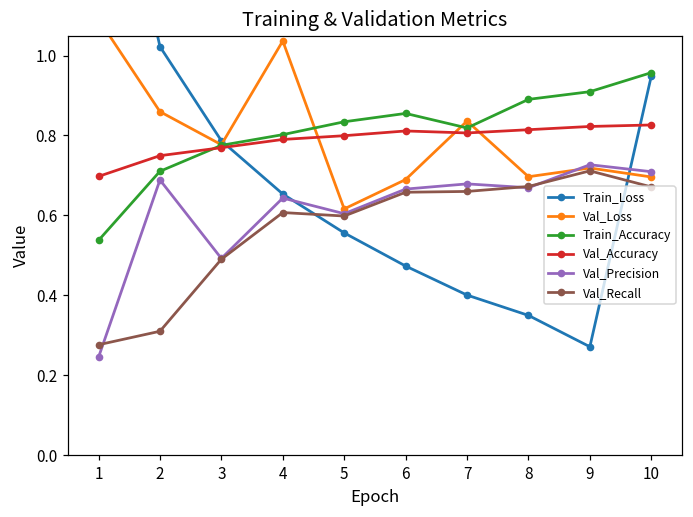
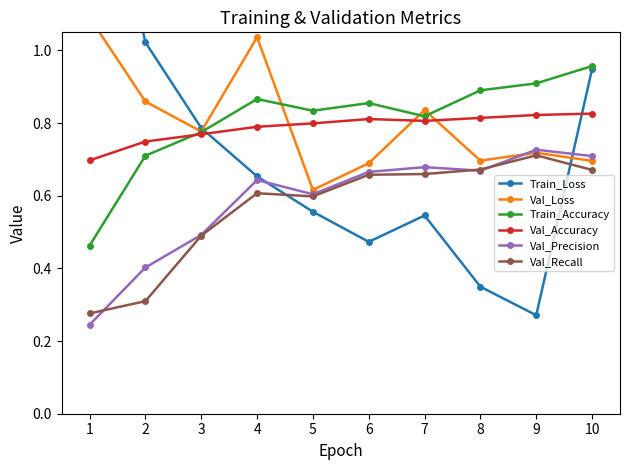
  {
    "Train_Loss": {
      "2": 1.02,
      "3": 0.79,
      "4": 0.65,
      "5": 0.56,
      "6": 0.47,
-     "7": 0.40,
+     "7": 0.55,
      "8": 0.35,
      "9": 0.27,
      "10": 0.95
    },
    "Val_Loss": {
      "2": 0.86,
      "4": 1.04,
      "5": 0.62,
      "6": 0.69,
      "7": 0.84,
      "8": 0.70,
      "9": 0.72,
      "10": 0.70
    },
    "Train_Accuracy": {
-     "1": 0.54,
+     "1": 0.46,
      "2": 0.71,
-     "4": 0.80,
+     "4": 0.87,
      "5": 0.83,
      "6": 0.86,
      "7": 0.82,
      "8": 0.89,
      "9": 0.91,
      "10": 0.96
    },
    "Val_Accuracy": {
      "1": 0.70,
      "2": 0.75,
      "4": 0.79,
      "5": 0.80,
      "6": 0.81,
      "7": 0.81,
      "8": 0.81,
      "9": 0.82,
      "10": 0.83
    },
    "Val_Precision": {
      "1": 0.24,
-     "2": 0.69,
+     "2": 0.40,
      "4": 0.64,
      "6": 0.67,
      "7": 0.68,
      "9": 0.73,
      "10": 0.71
    },
    "Val_Recall": {
      "1": 0.28,
      "2": 0.31,
      "4": 0.61,
      "6": 0.66,
      "7": 0.66,
      "9": 0.71,
      "10": 0.67
    }
  }
